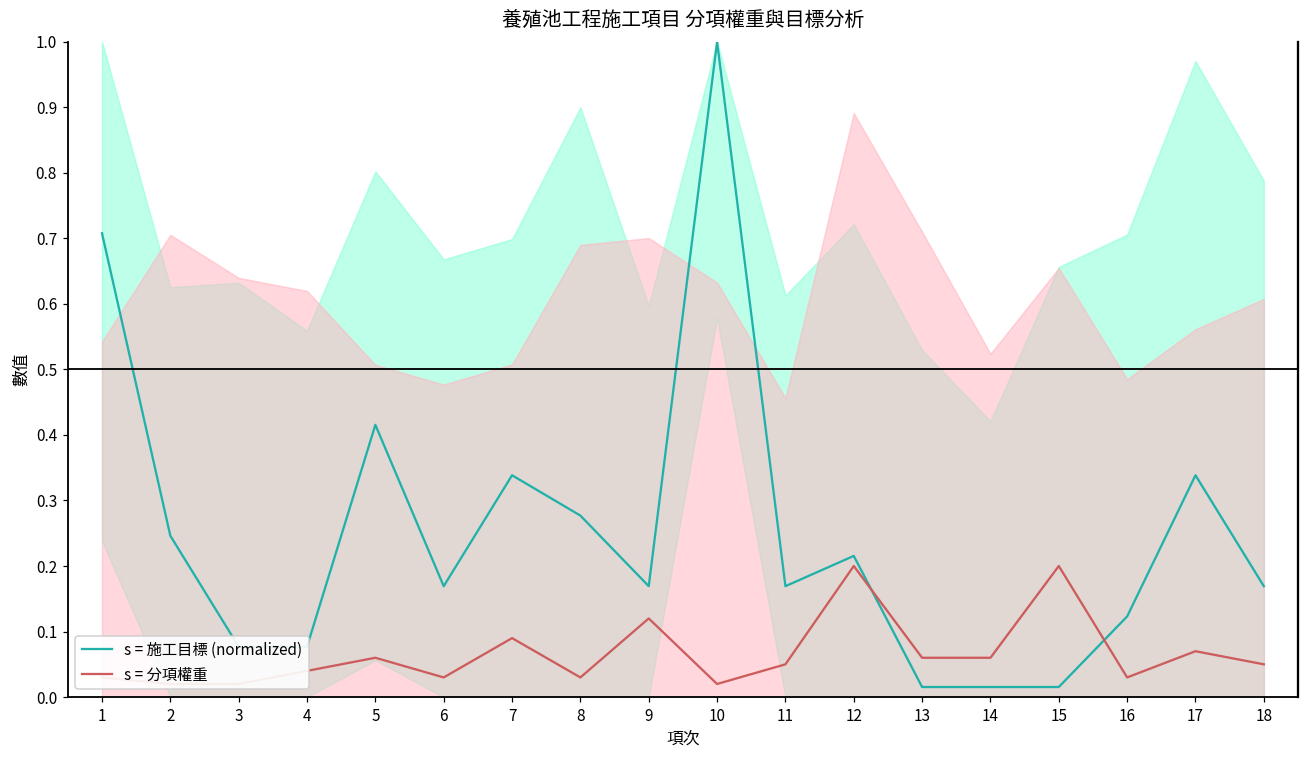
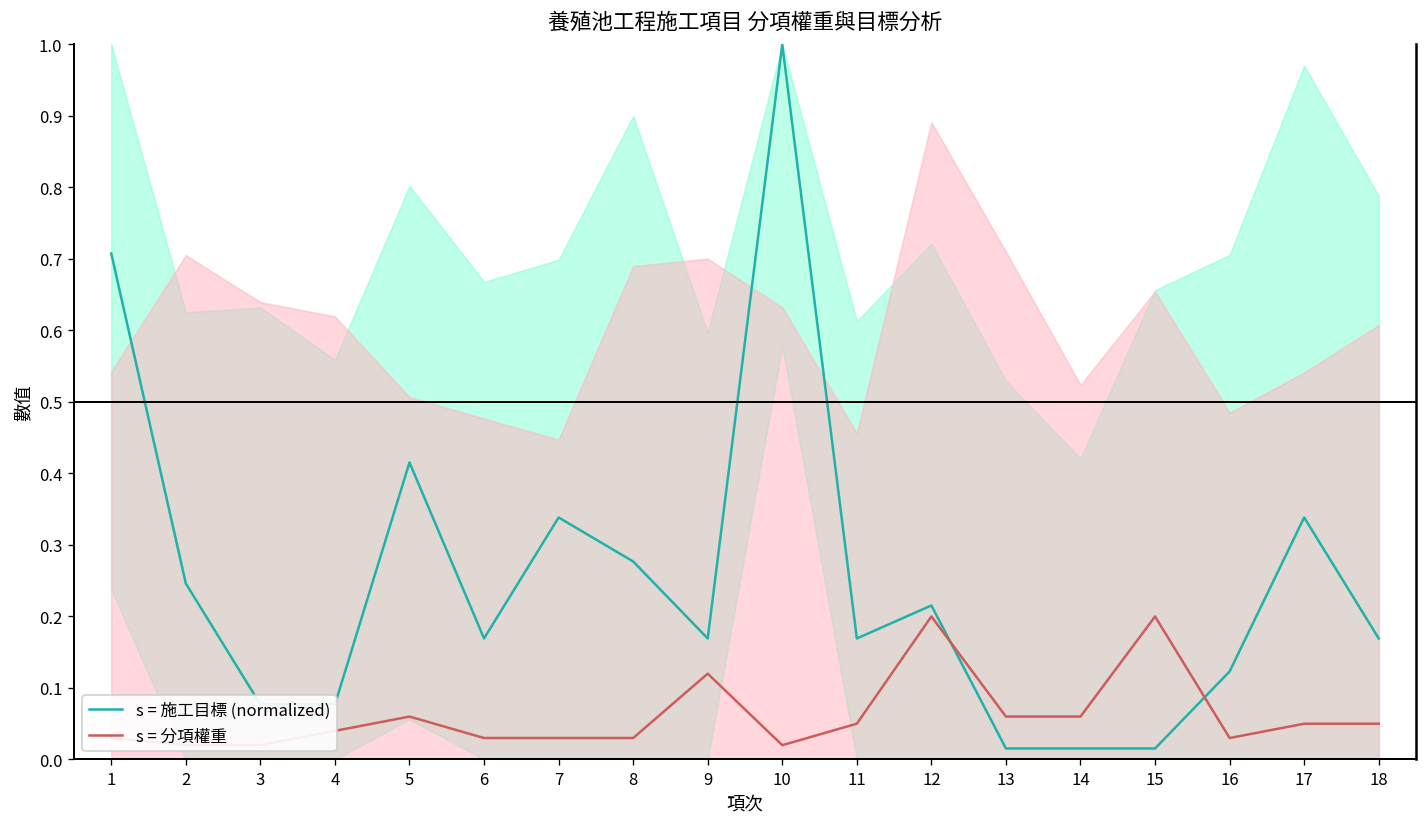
  {
    "s = 施工目標 (normalized)": {
      "1": 0.71,
      "2": 0.25,
      "5": 0.42,
      "6": 0.17,
      "7": 0.34,
      "8": 0.28,
      "9": 0.17,
      "11": 0.17,
      "12": 0.22,
      "13": 0.02,
      "14": 0.02,
      "15": 0.02,
      "16": 0.12,
      "17": 0.34,
      "18": 0.17
    },
    "s = 分項權重": {
      "5": 0.06,
      "6": 0.03,
-     "7": 0.09,
+     "7": 0.03,
      "8": 0.03,
      "9": 0.12,
      "10": 0.02,
      "11": 0.05,
      "12": 0.20,
      "13": 0.06,
      "14": 0.06,
      "15": 0.20,
      "16": 0.03,
-     "17": 0.07,
+     "17": 0.05,
      "18": 0.05
    }
  }
